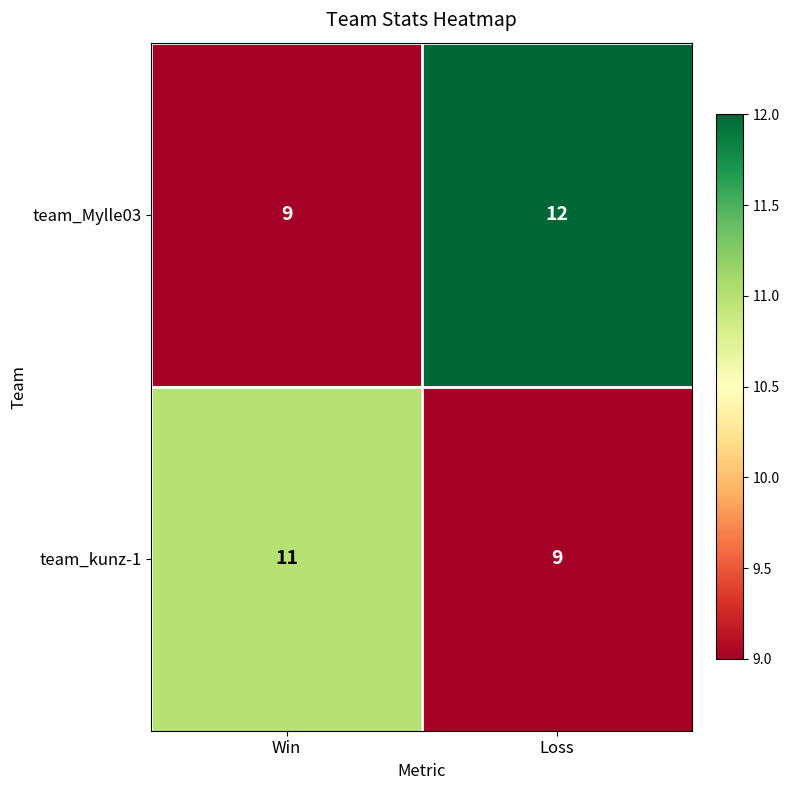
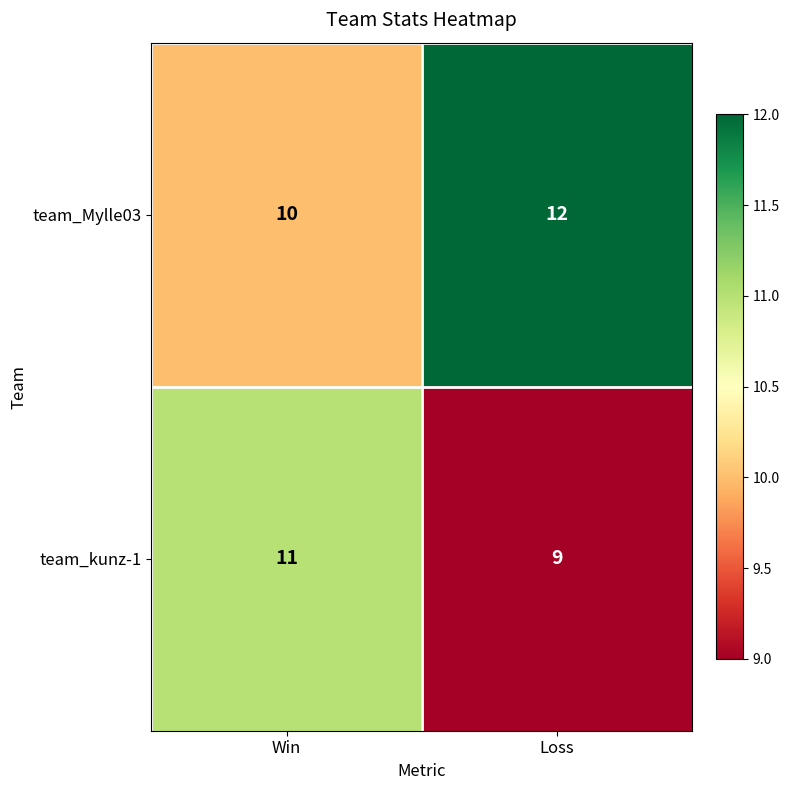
  {
    "team_Mylle03": {
-     "Win": 9,
+     "Win": 10,
      "Loss": 12
    },
    "team_kunz-1": {
      "Win": 11,
      "Loss": 9
    }
  }
